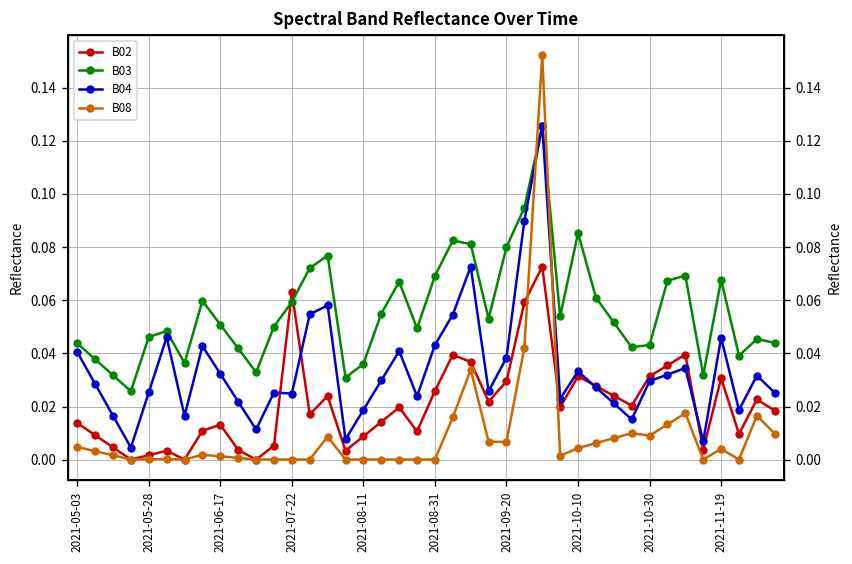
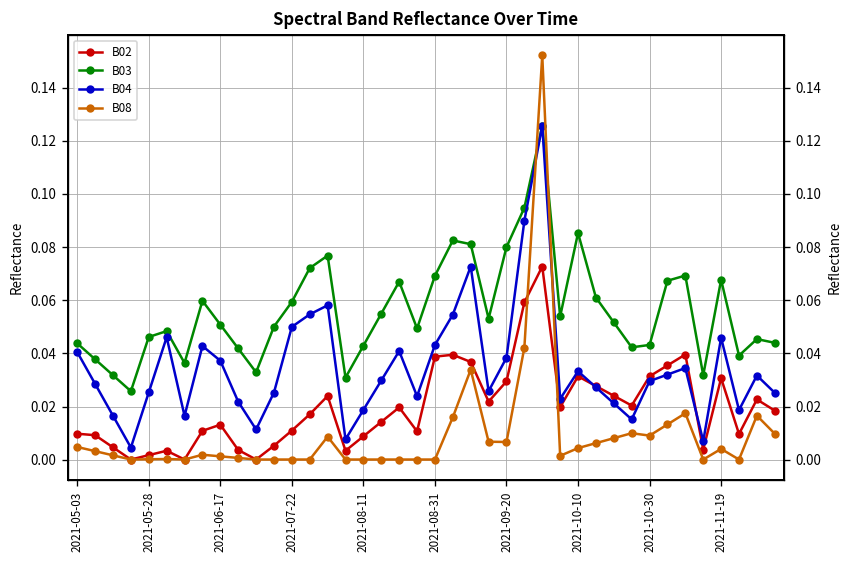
  {
    "B02": {
-     "2021-05-03": 0.014,
+     "2021-05-03": 0.010,
      "2021-05-28": 0.002,
      "2021-06-17": 0.013,
-     "2021-07-22": 0.063,
+     "2021-07-22": 0.011,
      "2021-08-11": 0.009,
-     "2021-08-31": 0.026,
+     "2021-08-31": 0.039,
      "2021-09-20": 0.030,
      "2021-10-10": 0.031,
      "2021-10-30": 0.031,
      "2021-11-19": 0.031
    },
    "B03": {
      "2021-05-03": 0.044,
      "2021-05-28": 0.046,
      "2021-06-17": 0.051,
      "2021-07-22": 0.059,
-     "2021-08-11": 0.036,
+     "2021-08-11": 0.043,
      "2021-08-31": 0.069,
      "2021-09-20": 0.080,
      "2021-10-10": 0.085,
      "2021-10-30": 0.043,
      "2021-11-19": 0.068
    },
    "B04": {
      "2021-05-03": 0.041,
      "2021-05-28": 0.025,
-     "2021-06-17": 0.032,
-     "2021-07-22": 0.025,
+     "2021-06-17": 0.037,
+     "2021-07-22": 0.050,
      "2021-08-11": 0.019,
      "2021-08-31": 0.043,
      "2021-09-20": 0.038,
      "2021-10-10": 0.033,
      "2021-10-30": 0.030,
      "2021-11-19": 0.046
    },
    "B08": {
      "2021-05-03": 0.005,
      "2021-05-28": 0.000,
      "2021-06-17": 0.001,
      "2021-07-22": 0.000,
      "2021-08-11": 0.000,
      "2021-08-31": 0.000,
      "2021-09-20": 0.007,
      "2021-10-10": 0.004,
      "2021-10-30": 0.009,
      "2021-11-19": 0.004
    }
  }
